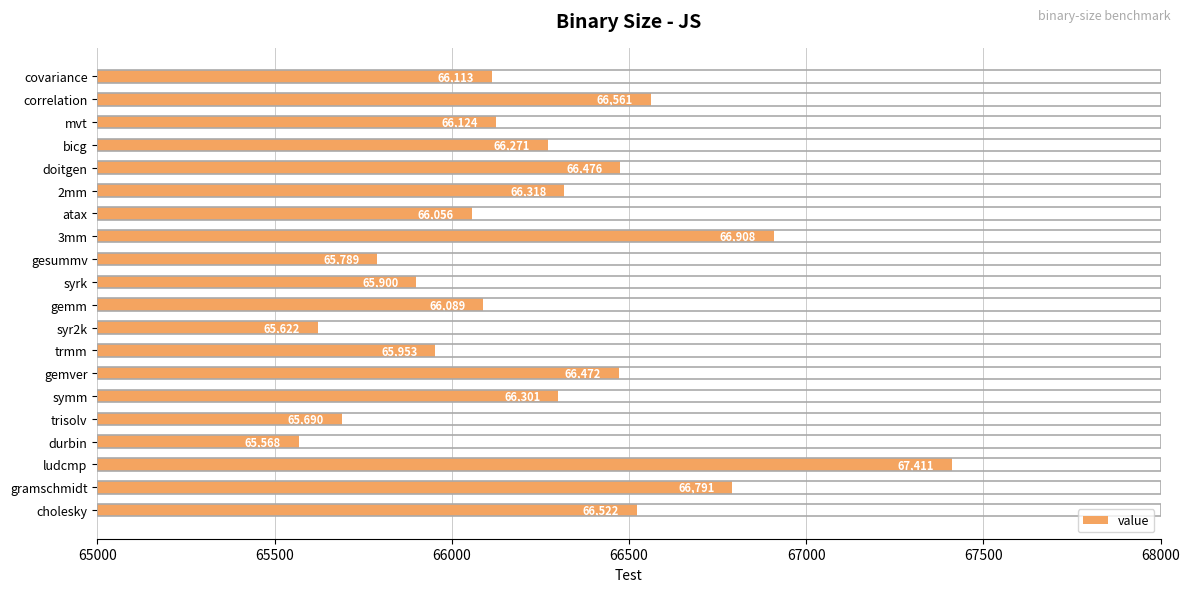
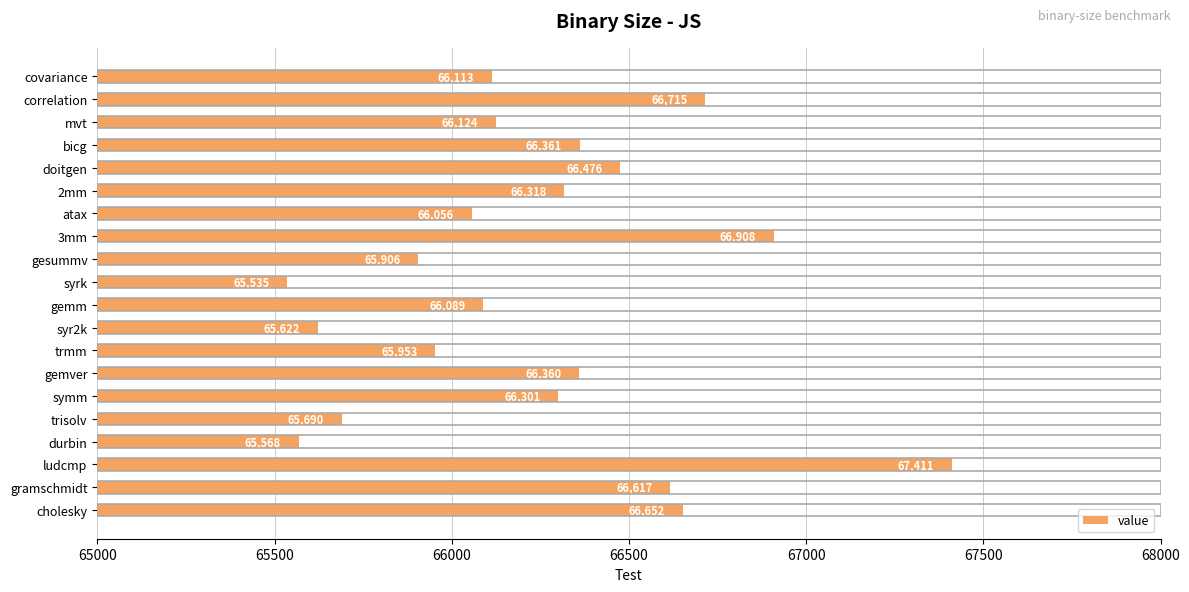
  {
    "covariance": "66,113",
-   "correlation": "66,561",
+   "correlation": "66,715",
    "mvt": "66,124",
-   "bicg": "66,271",
+   "bicg": "66,361",
    "doitgen": "66,476",
    "2mm": "66,318",
    "atax": "66,056",
    "3mm": "66,908",
-   "gesummv": "65,789",
-   "syrk": "65,900",
+   "gesummv": "65,906",
+   "syrk": "65,535",
    "gemm": "66,089",
    "syr2k": "65,622",
    "trmm": "65,953",
-   "gemver": "66,472",
+   "gemver": "66,360",
    "symm": "66,301",
    "trisolv": "65,690",
    "durbin": "65,568",
    "ludcmp": "67,411",
-   "gramschmidt": "66,791",
-   "cholesky": "66,522"
+   "gramschmidt": "66,617",
+   "cholesky": "66,652"
  }
